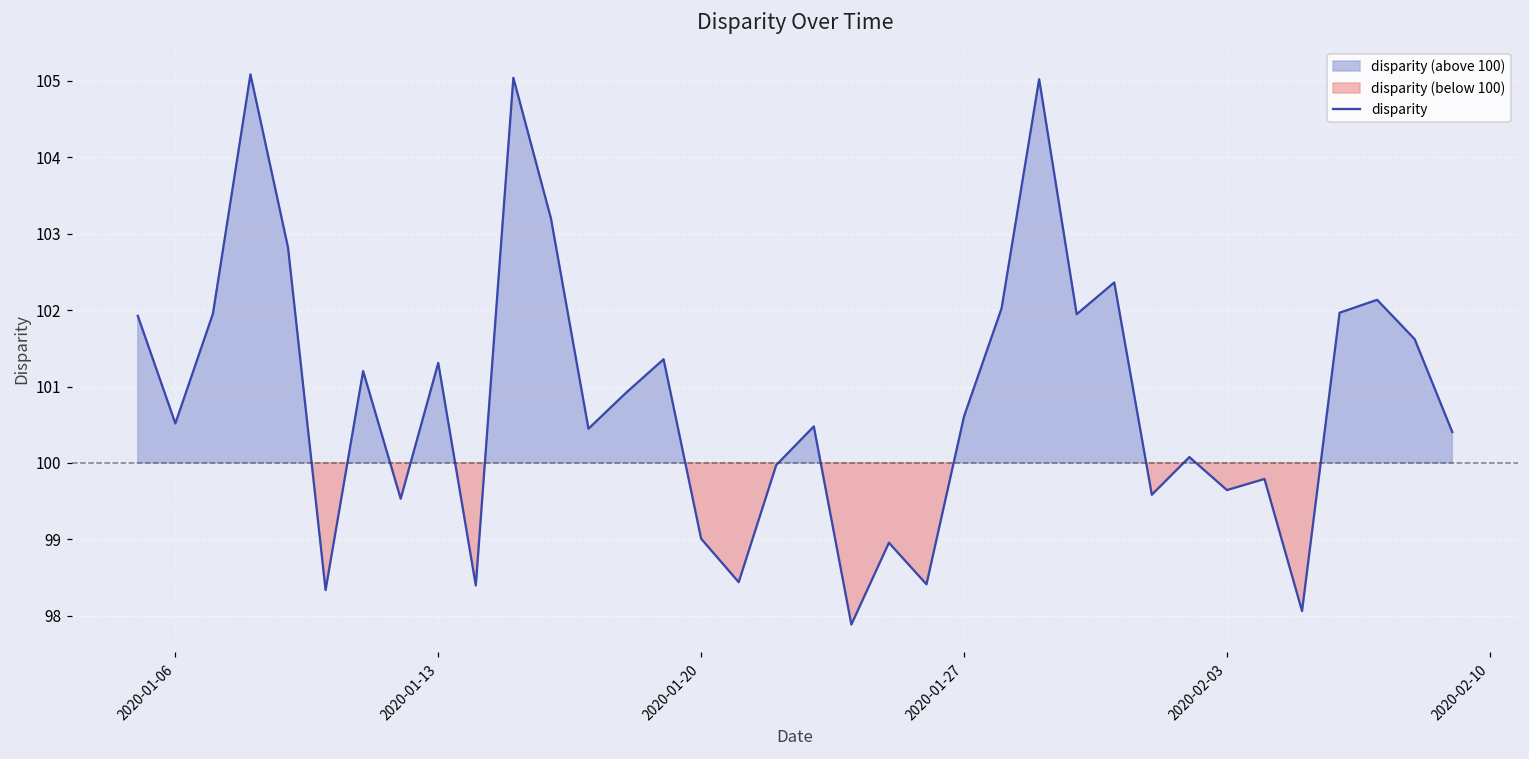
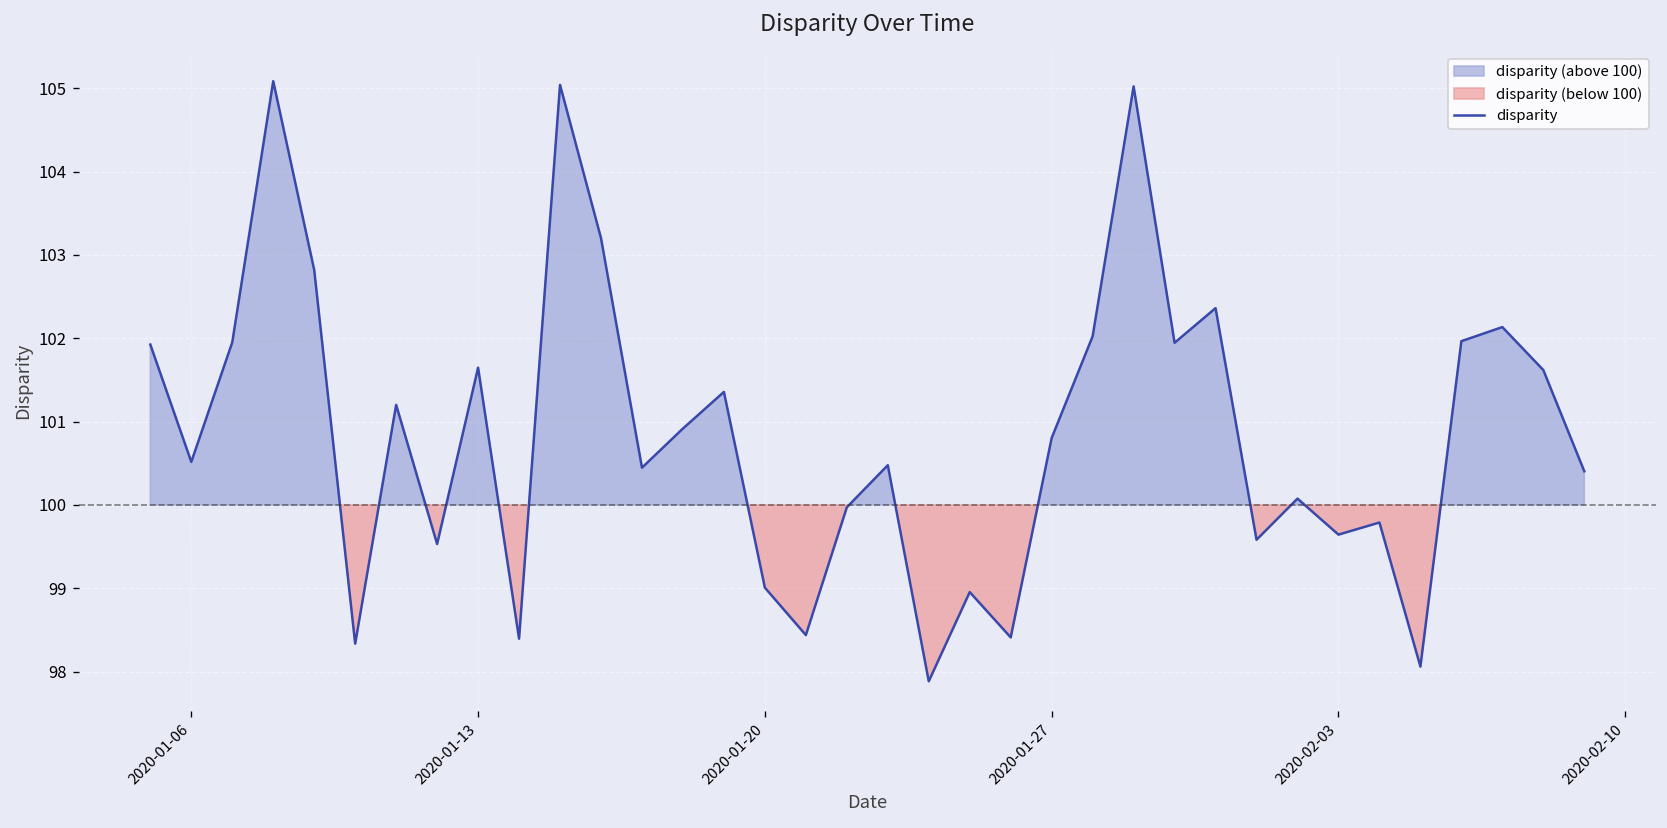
  {
    "2020-01-06": 100.5,
-   "2020-01-13": 101.3,
+   "2020-01-13": 101.6,
    "2020-01-20": 99.0,
-   "2020-01-27": 100.6,
+   "2020-01-27": 100.8,
    "2020-02-03": 99.6
  }
